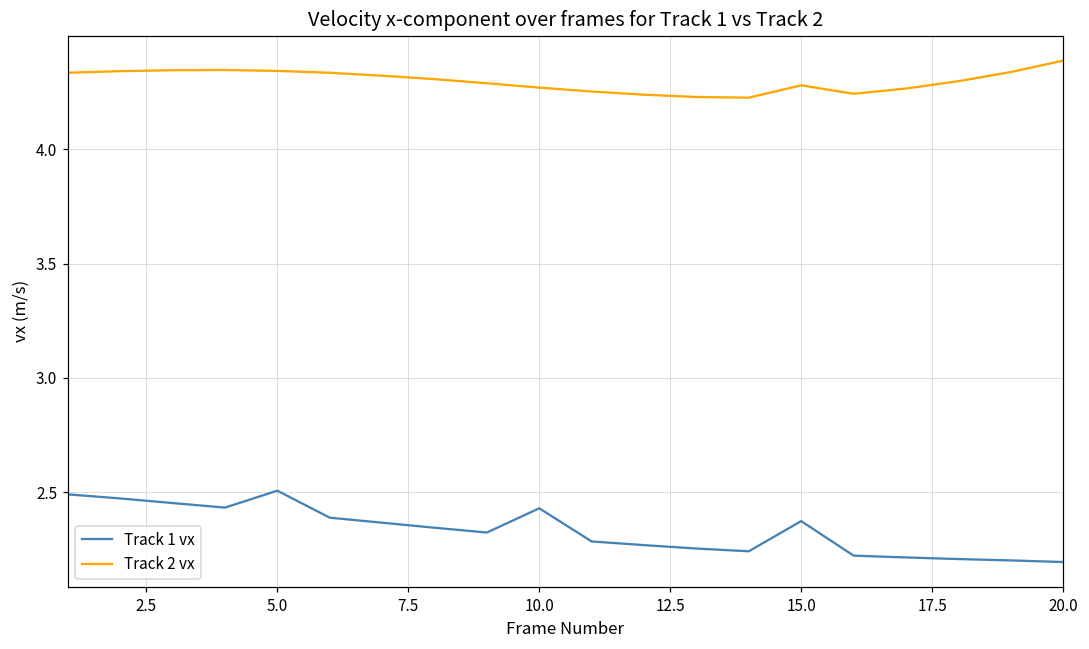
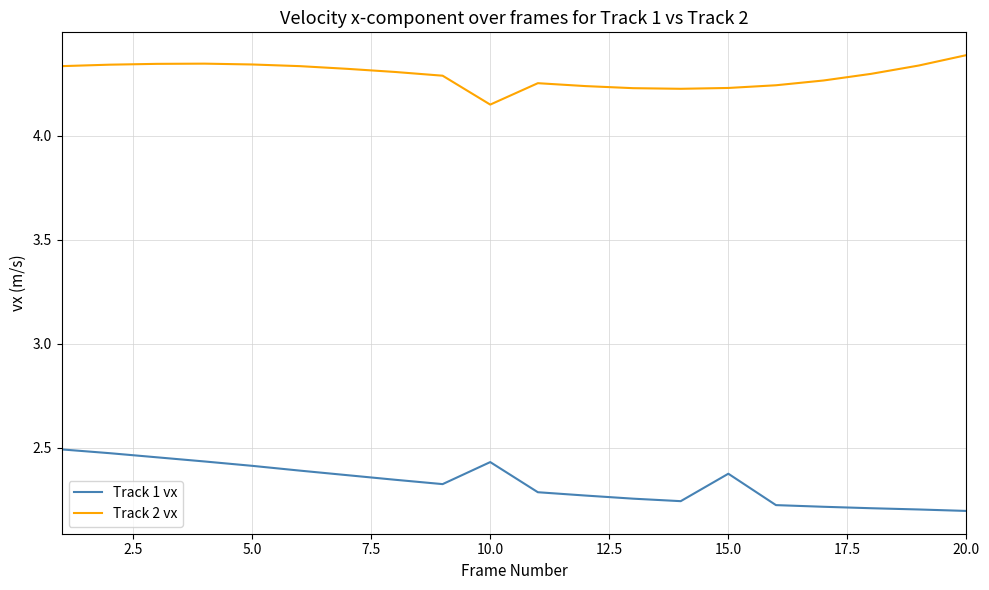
  {
    "Track 1 vx": {
-     "5.0": 2.51,
+     "5.0": 2.41,
      "10.0": 2.43,
      "15.0": 2.37,
      "20.0": 2.20
    },
    "Track 2 vx": {
      "5.0": 4.34,
-     "10.0": 4.27,
-     "15.0": 4.28,
+     "10.0": 4.15,
+     "15.0": 4.23,
      "20.0": 4.39
    }
  }
